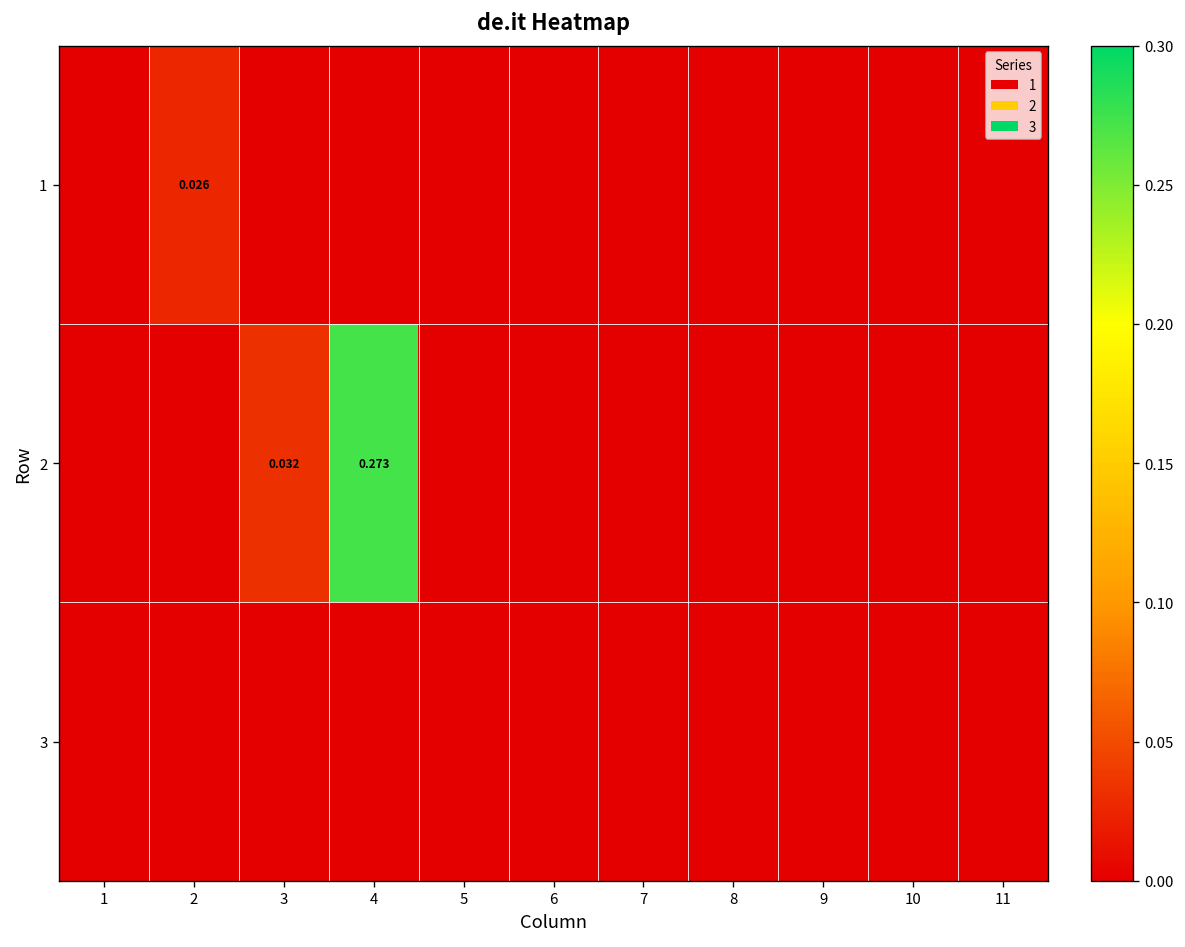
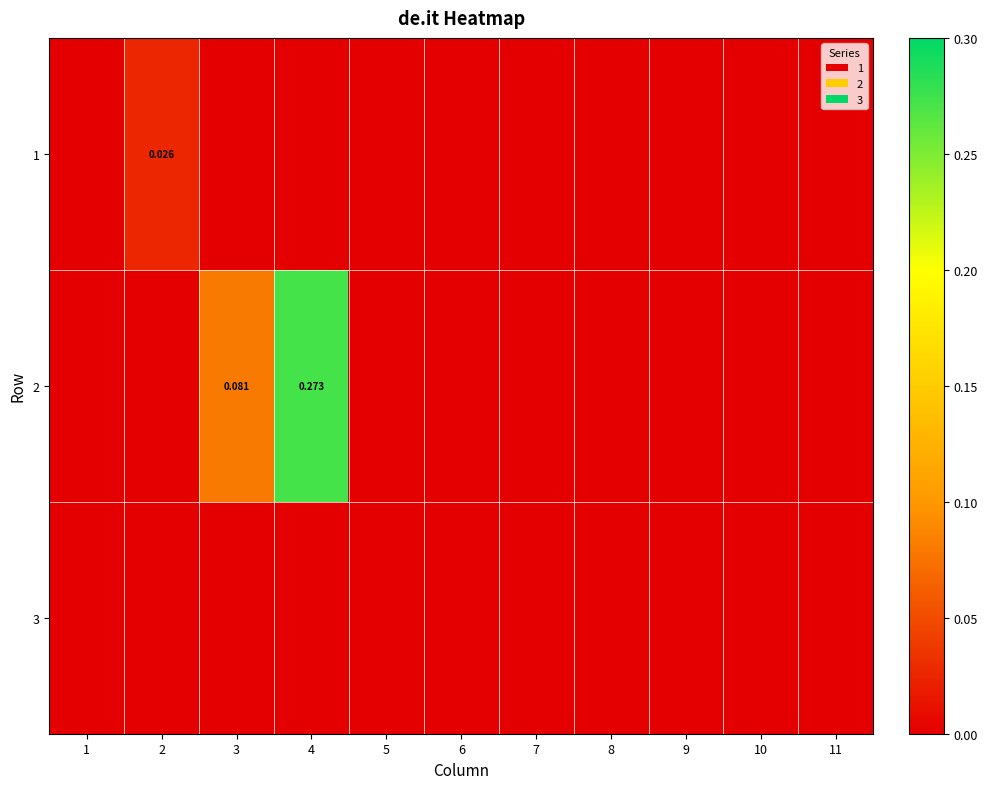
  {
    "1": {
      "2": 0.026
    },
    "2": {
-     "3": 0.032,
+     "3": 0.081,
      "4": 0.273
    }
  }
